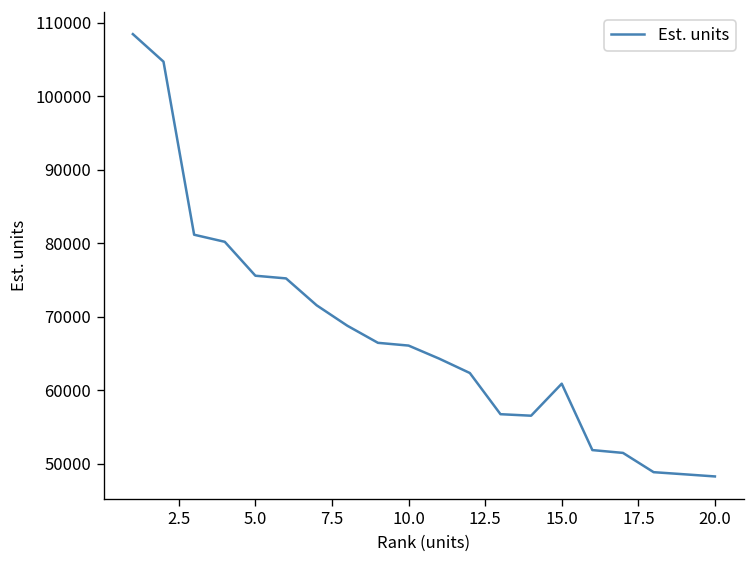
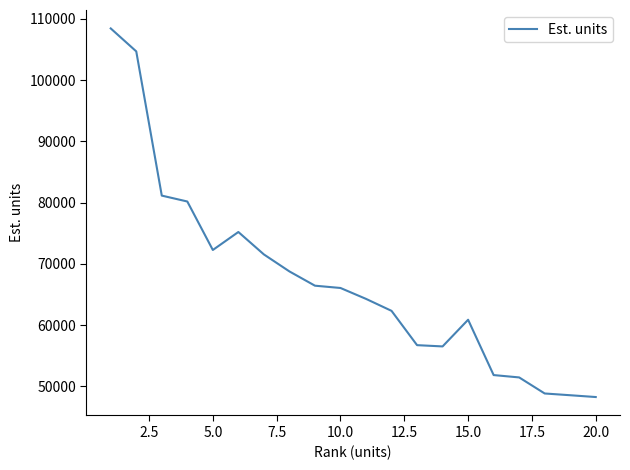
  {
-   "5.0": 76000,
+   "5.0": 72000,
    "10.0": 66000,
    "15.0": 61000,
    "20.0": 48000
  }
